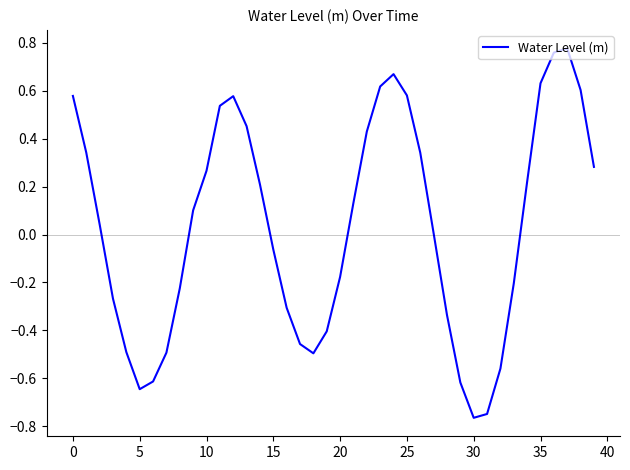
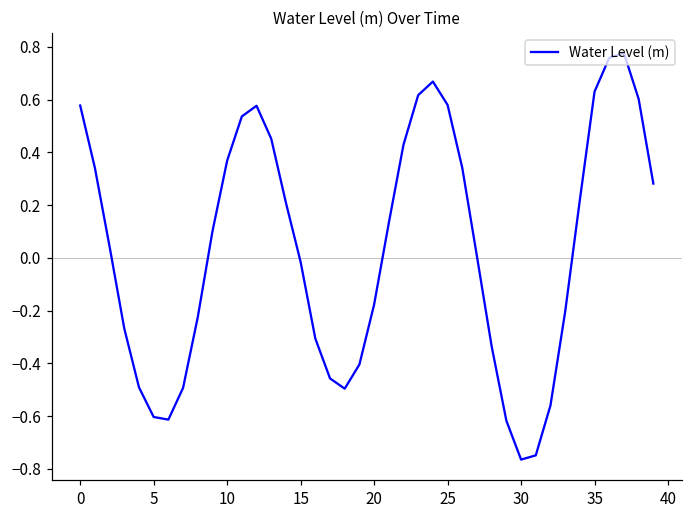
  {
    "0": 0.58,
-   "5": -0.65,
-   "10": 0.27,
-   "15": -0.06,
+   "5": -0.60,
+   "10": 0.37,
+   "15": -0.02,
    "20": -0.18,
    "25": 0.58,
    "30": -0.76,
    "35": 0.63
  }
